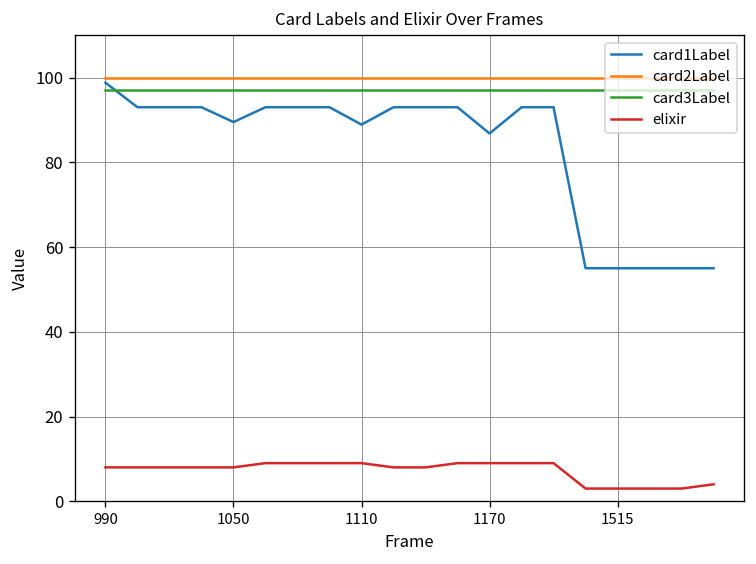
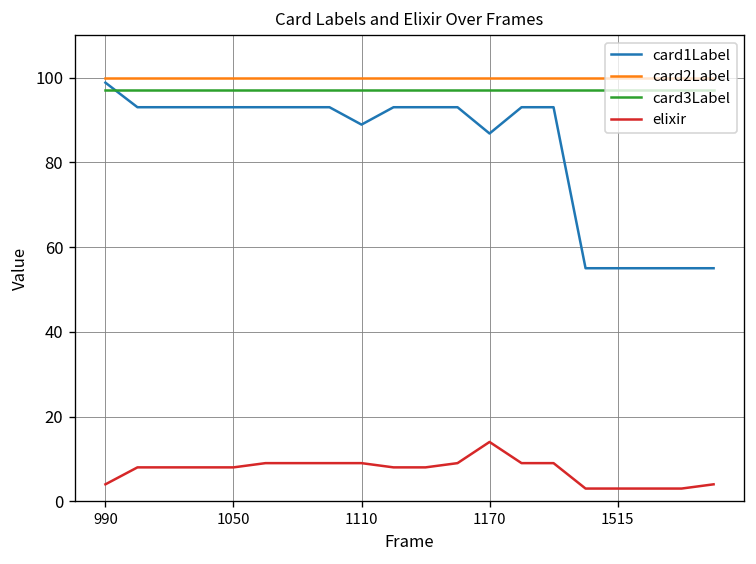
  {
    "card1Label": {
      "990": 99,
-     "1050": 90,
+     "1050": 93,
      "1110": 89,
      "1170": 87,
      "1515": 55
    },
    "card2Label": {
      "990": 100,
      "1050": 100,
      "1110": 100,
      "1170": 100
    },
    "card3Label": {
      "990": 97,
      "1050": 97,
      "1110": 97,
      "1170": 97
    },
    "elixir": {
-     "990": 8,
+     "990": 4,
      "1050": 8,
      "1110": 9,
-     "1170": 9,
+     "1170": 14,
      "1515": 3
    }
  }
